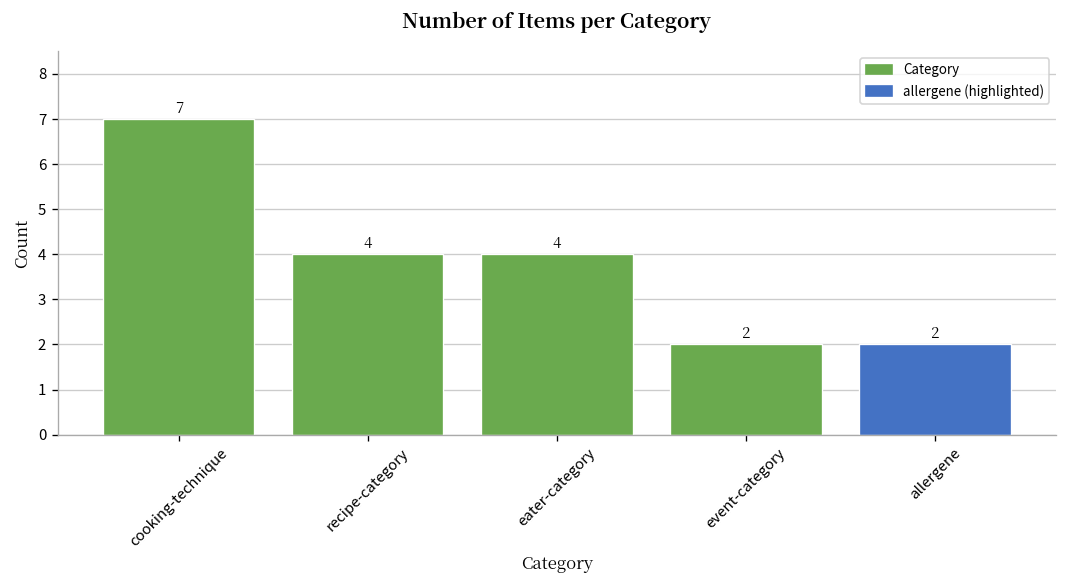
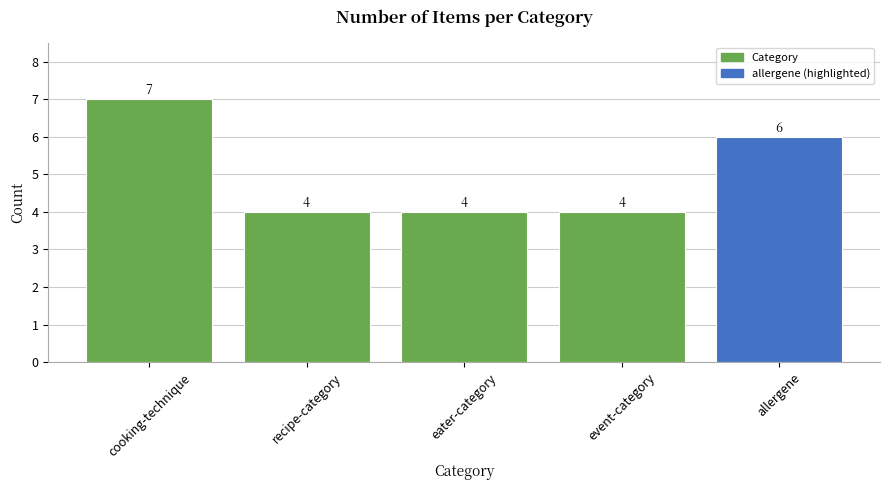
  {
    "cooking-technique": 7,
    "recipe-category": 4,
    "eater-category": 4,
-   "event-category": 2,
-   "allergene": 2
+   "event-category": 4,
+   "allergene": 6
  }
